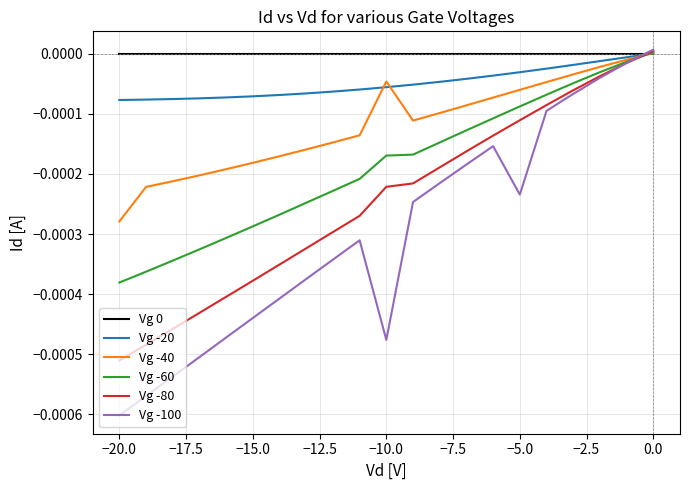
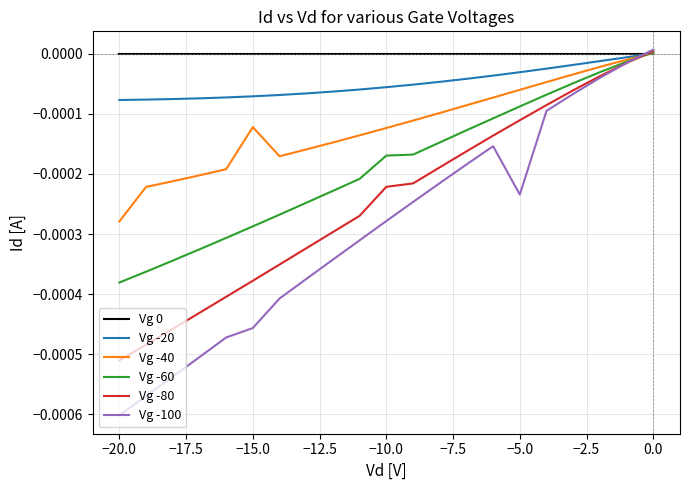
  {
    "Vg 0": {
      "−20.0": 0.00000,
      "−15.0": 0.00000,
      "−10.0": 0.00000,
      "−5.0": 0.00000
    },
    "Vg -20": {
      "−20.0": -0.00008,
      "−15.0": -0.00007,
      "−10.0": -0.00006,
      "−5.0": -0.00003
    },
    "Vg -40": {
      "−20.0": -0.00028,
-     "−15.0": -0.00018,
-     "−10.0": -0.00005,
+     "−15.0": -0.00012,
+     "−10.0": -0.00012,
      "−5.0": -0.00006
    },
    "Vg -60": {
      "−20.0": -0.00038,
      "−15.0": -0.00029,
      "−10.0": -0.00017,
      "−5.0": -0.00009
    },
    "Vg -80": {
      "−15.0": -0.00038,
      "−10.0": -0.00022,
      "−5.0": -0.00011
    },
    "Vg -100": {
-     "−15.0": -0.00044,
-     "−10.0": -0.00048,
+     "−15.0": -0.00046,
+     "−10.0": -0.00028,
      "−5.0": -0.00023
    }
  }
